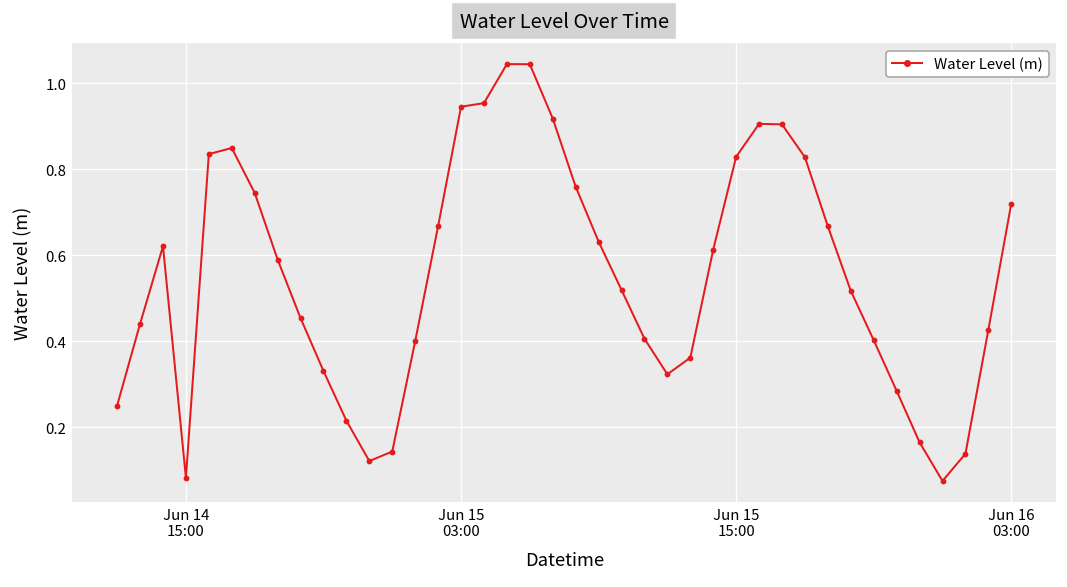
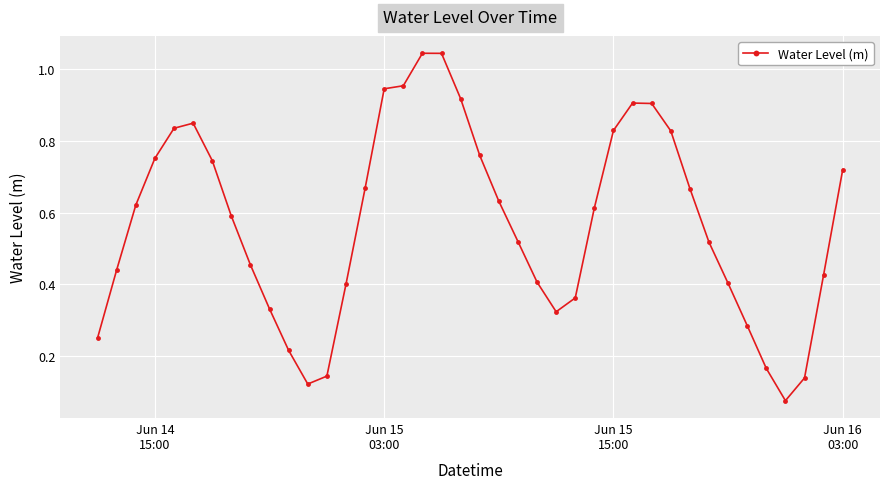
  {
-   "Jun 14 15:00": 0.08,
+   "Jun 14 15:00": 0.75,
    "Jun 15 03:00": 0.95,
    "Jun 15 15:00": 0.83,
    "Jun 16 03:00": 0.72
  }
